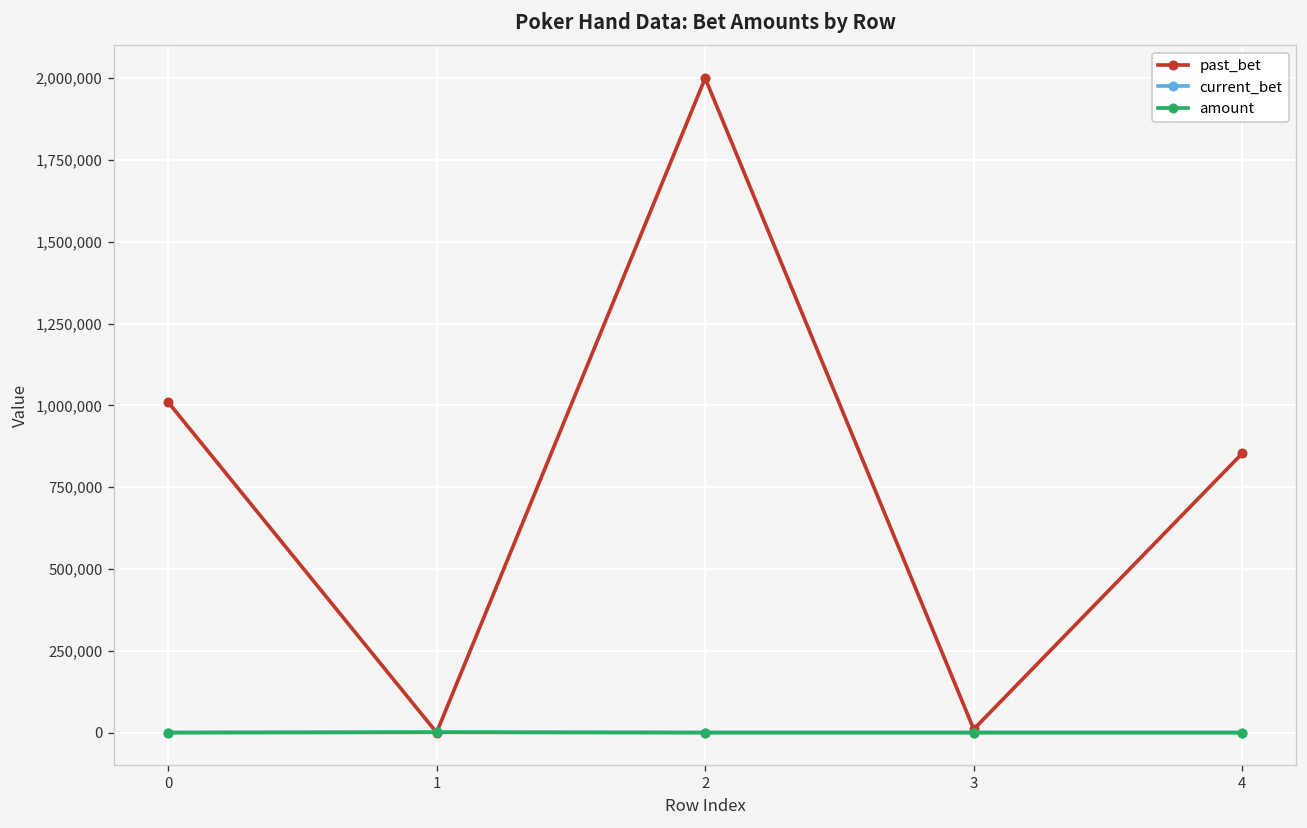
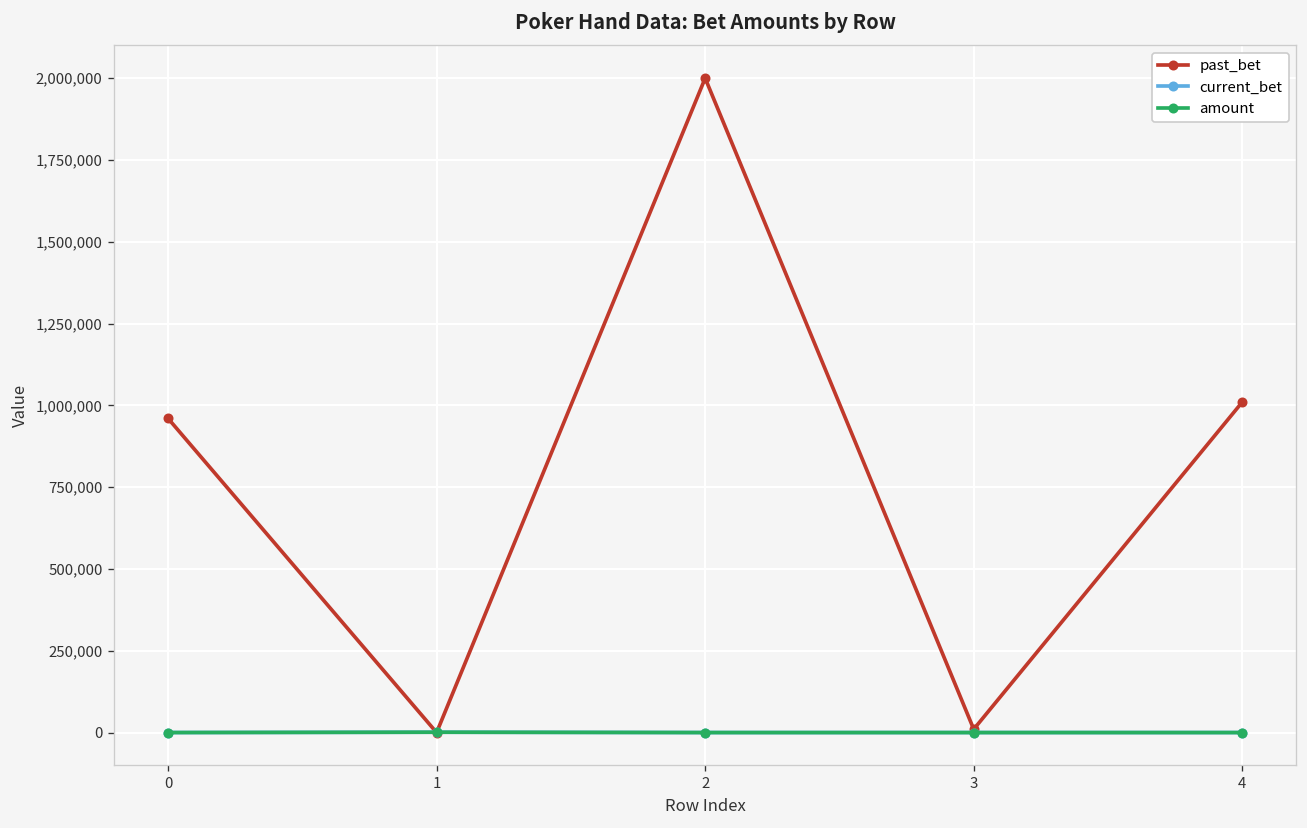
  {
    "past_bet": {
-     "0": "1,010,000",
+     "0": "960,000",
      "2": "2,000,000",
      "3": "10,000",
-     "4": "850,000"
+     "4": "1,010,000"
    },
    "amount": {
      "0": "0",
      "2": "0",
      "3": "0",
      "4": "0"
    }
  }
